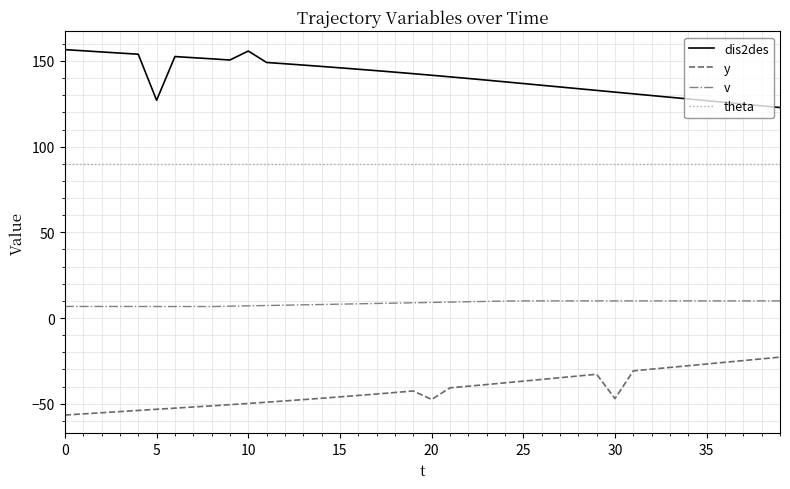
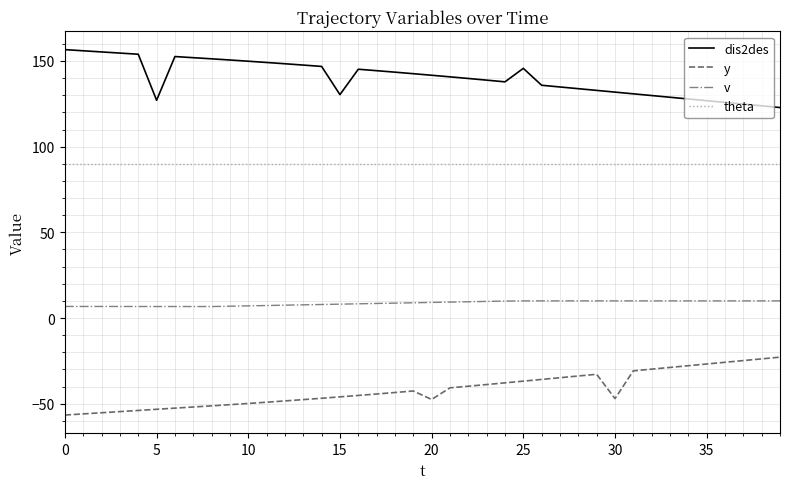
  {
    "dis2des": {
      "0": 157,
      "5": 127,
-     "10": 156,
-     "15": 146,
+     "10": 150,
+     "15": 130,
      "20": 142,
-     "25": 137,
+     "25": 146,
      "30": 132
    },
    "theta": {
      "0": 90,
      "5": 90,
      "10": 90,
      "15": 90,
      "20": 90,
      "25": 90,
      "30": 90,
      "35": 90
    }
  }
